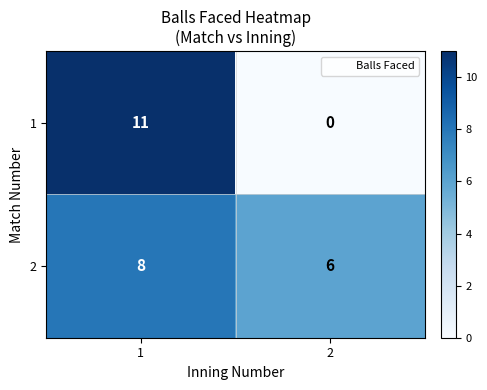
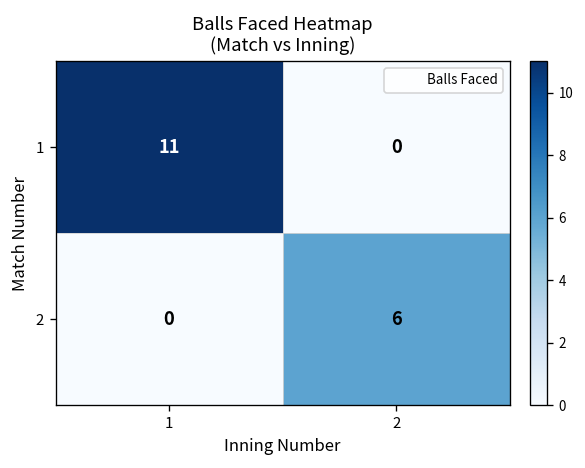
  {
    "1": {
      "1": 11,
      "2": 0
    },
    "2": {
-     "1": 8,
+     "1": 0,
      "2": 6
    }
  }
